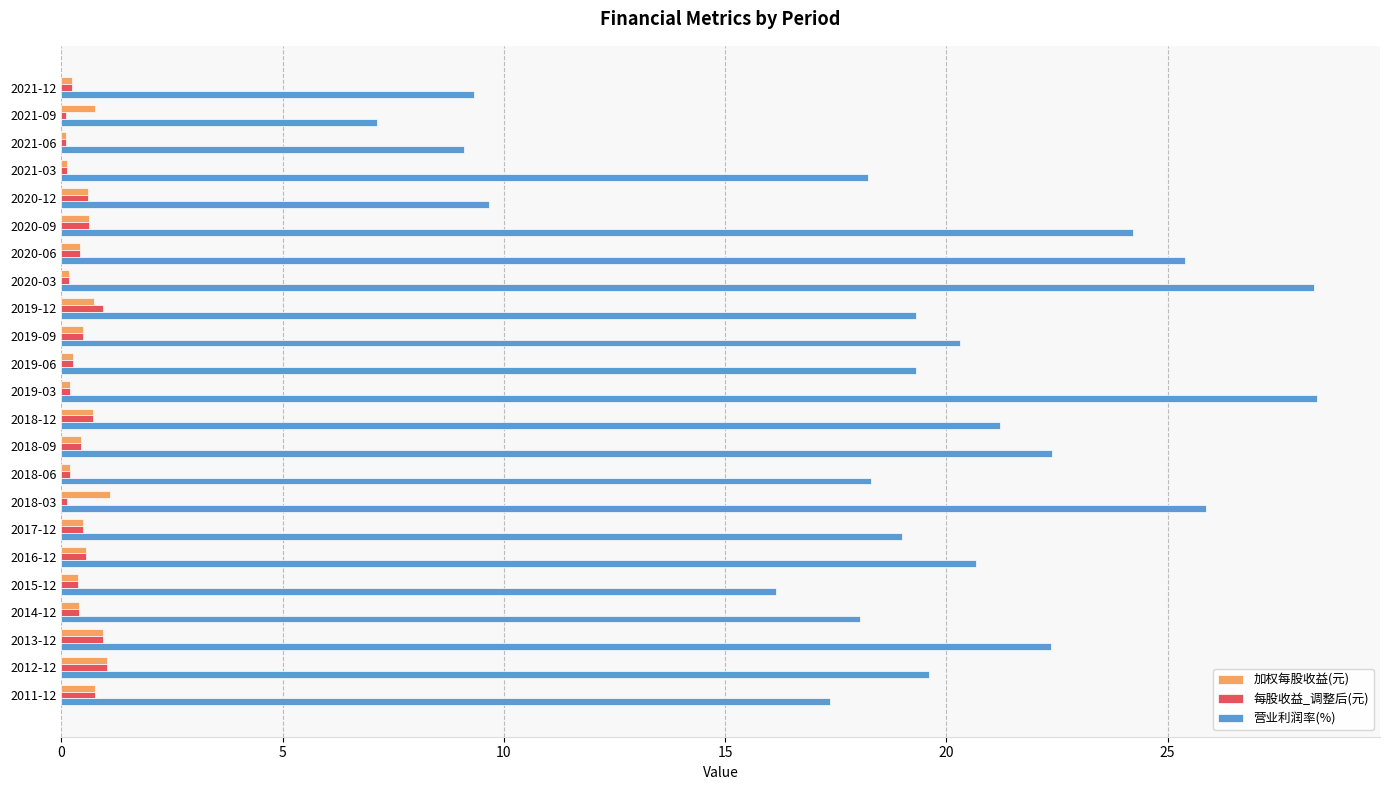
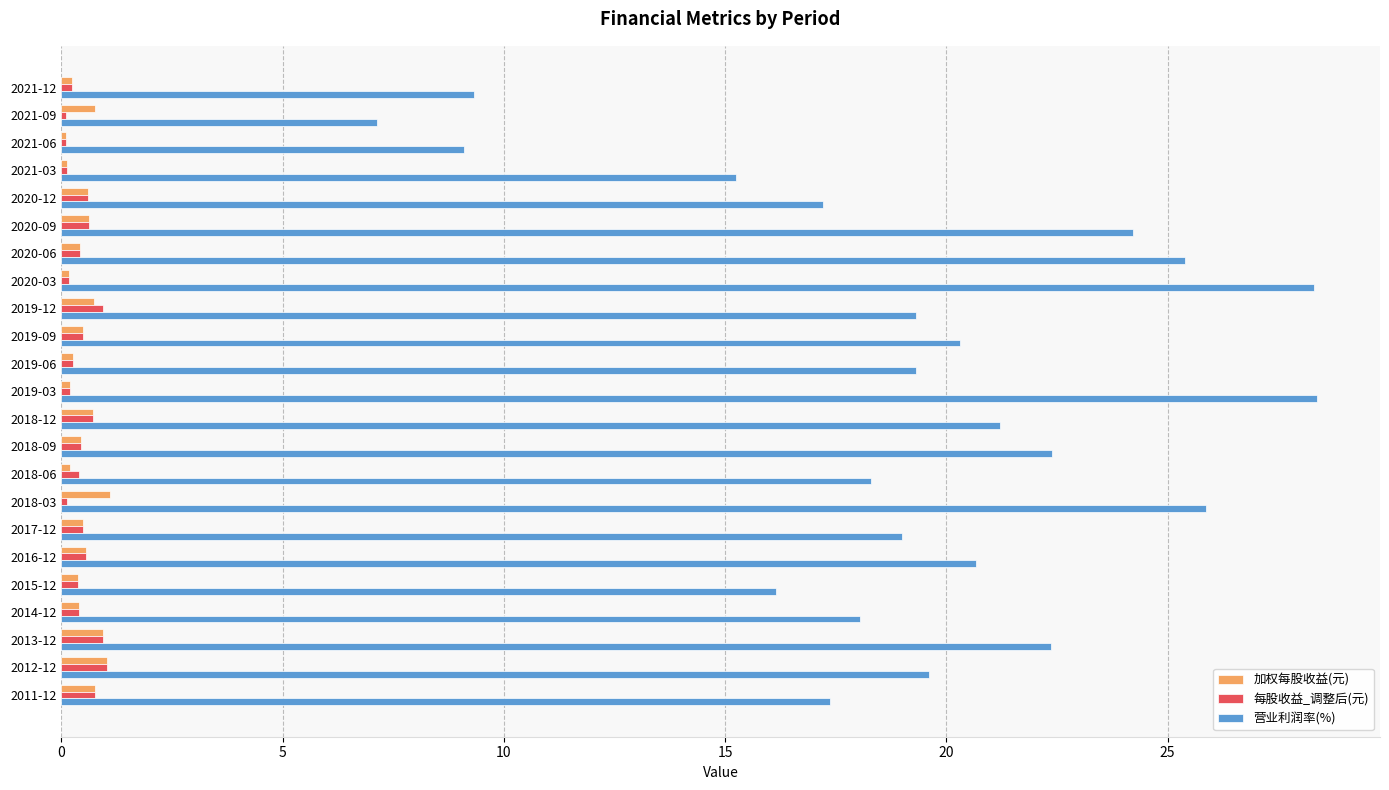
  {
    "加权每股收益(元)": {
      "2021-12": 0.2,
      "2021-09": 0.8,
      "2021-06": 0.1,
      "2021-03": 0.1,
      "2020-12": 0.6,
      "2020-09": 0.6,
      "2020-06": 0.4,
      "2020-03": 0.2,
      "2019-12": 0.7,
      "2019-09": 0.5,
      "2019-06": 0.3,
      "2019-03": 0.2,
      "2018-12": 0.7,
      "2018-09": 0.4,
      "2018-06": 0.2,
      "2018-03": 1.1,
      "2017-12": 0.5,
      "2016-12": 0.6,
      "2015-12": 0.4,
      "2014-12": 0.4,
      "2013-12": 0.9,
      "2012-12": 1.0,
      "2011-12": 0.8
    },
    "每股收益_调整后(元)": {
      "2021-12": 0.2,
      "2021-09": 0.1,
      "2021-06": 0.1,
      "2021-03": 0.1,
      "2020-12": 0.6,
      "2020-09": 0.6,
      "2020-06": 0.4,
      "2020-03": 0.2,
      "2019-12": 1.0,
      "2019-09": 0.5,
      "2019-06": 0.3,
      "2019-03": 0.2,
      "2018-12": 0.7,
      "2018-09": 0.4,
-     "2018-06": 0.2,
+     "2018-06": 0.4,
      "2018-03": 0.1,
      "2017-12": 0.5,
      "2016-12": 0.6,
      "2015-12": 0.4,
      "2014-12": 0.4,
      "2013-12": 0.9,
      "2012-12": 1.0,
      "2011-12": 0.8
    },
    "营业利润率(%)": {
      "2021-12": 9.3,
      "2021-09": 7.1,
      "2021-06": 9.1,
-     "2021-03": 18.2,
-     "2020-12": 9.7,
+     "2021-03": 15.2,
+     "2020-12": 17.2,
      "2020-09": 24.2,
      "2020-06": 25.4,
      "2020-03": 28.3,
      "2019-12": 19.3,
      "2019-09": 20.3,
      "2019-06": 19.3,
      "2019-03": 28.4,
      "2018-12": 21.2,
      "2018-09": 22.4,
      "2018-06": 18.3,
      "2018-03": 25.9,
      "2017-12": 19.0,
      "2016-12": 20.7,
      "2015-12": 16.1,
      "2014-12": 18.1,
      "2013-12": 22.4,
      "2012-12": 19.6,
      "2011-12": 17.4
    }
  }
